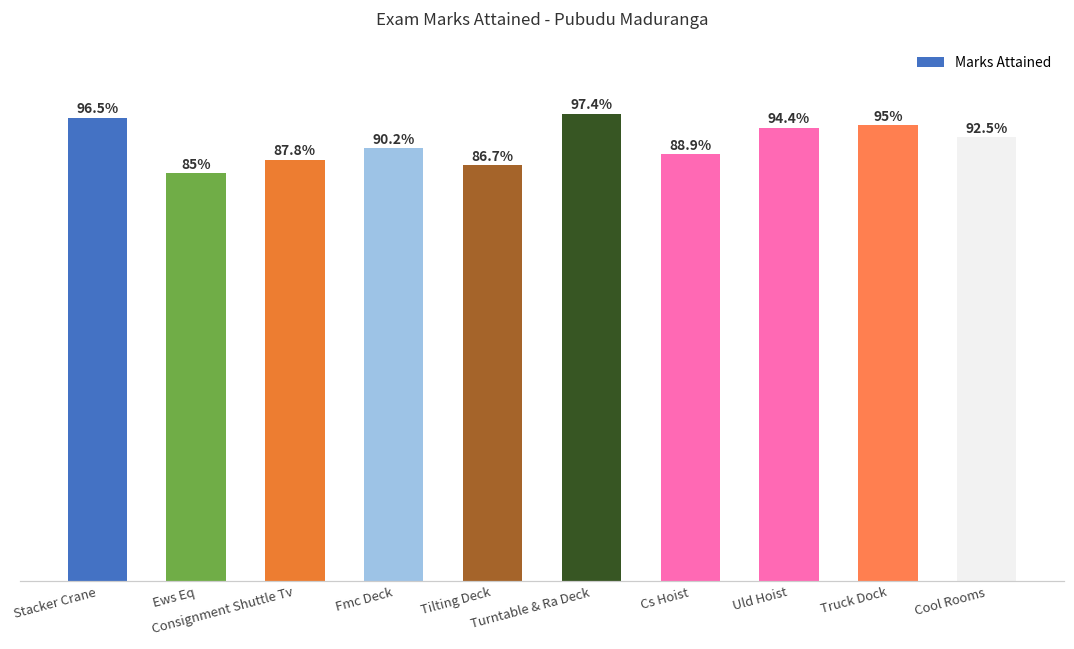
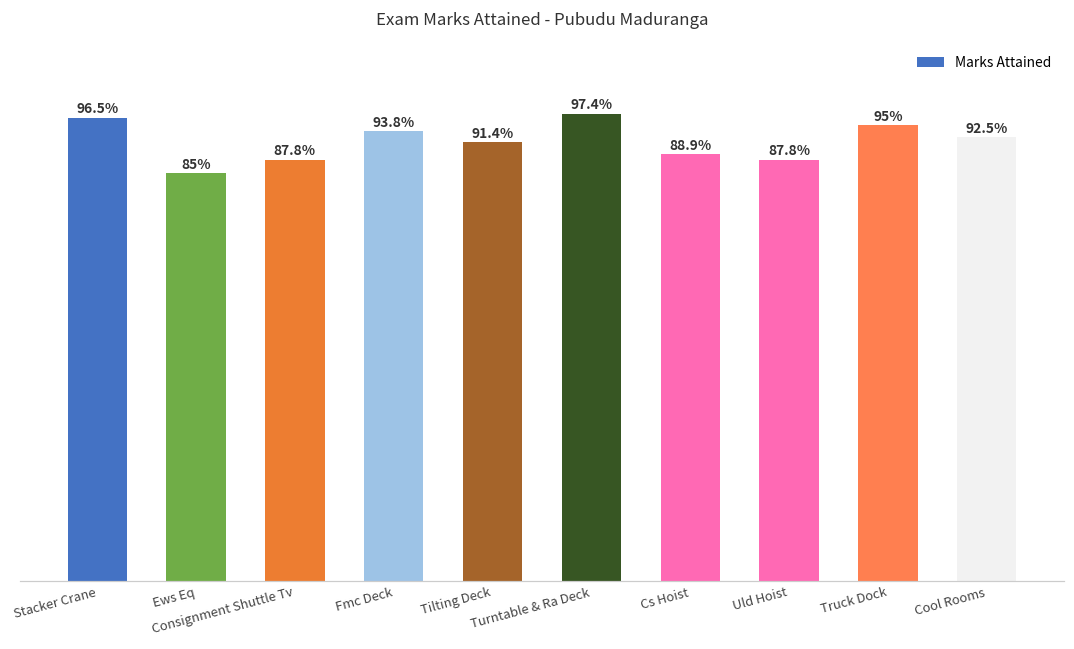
  {
    "Stacker Crane": "96.5%",
    "Ews Eq": "85%",
    "Consignment Shuttle Tv": "87.8%",
-   "Fmc Deck": "90.2%",
-   "Tilting Deck": "86.7%",
+   "Fmc Deck": "93.8%",
+   "Tilting Deck": "91.4%",
    "Turntable & Ra Deck": "97.4%",
    "Cs Hoist": "88.9%",
-   "Uld Hoist": "94.4%",
+   "Uld Hoist": "87.8%",
    "Truck Dock": "95%",
    "Cool Rooms": "92.5%"
  }
